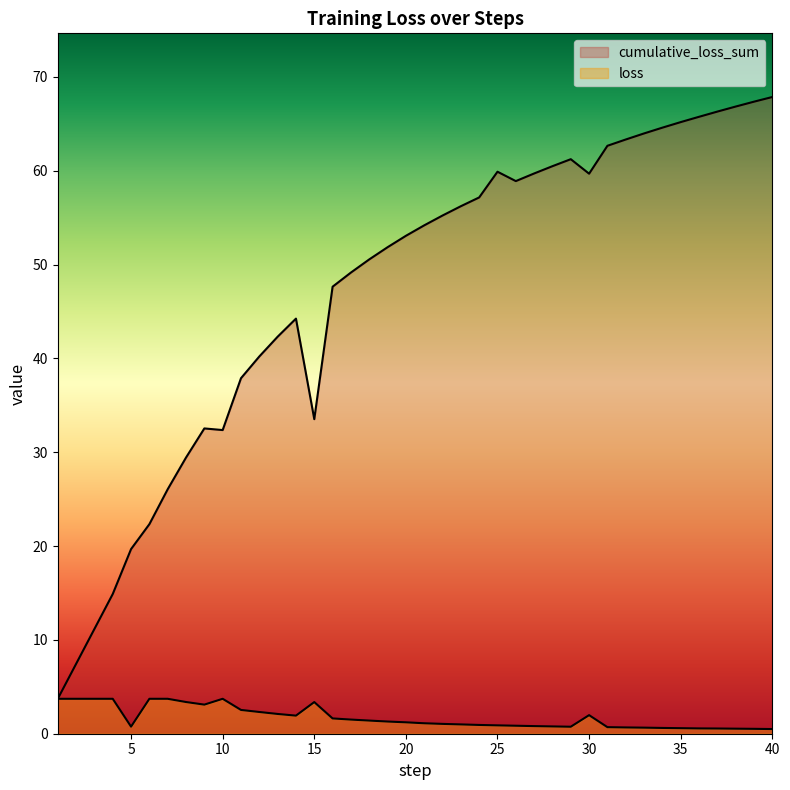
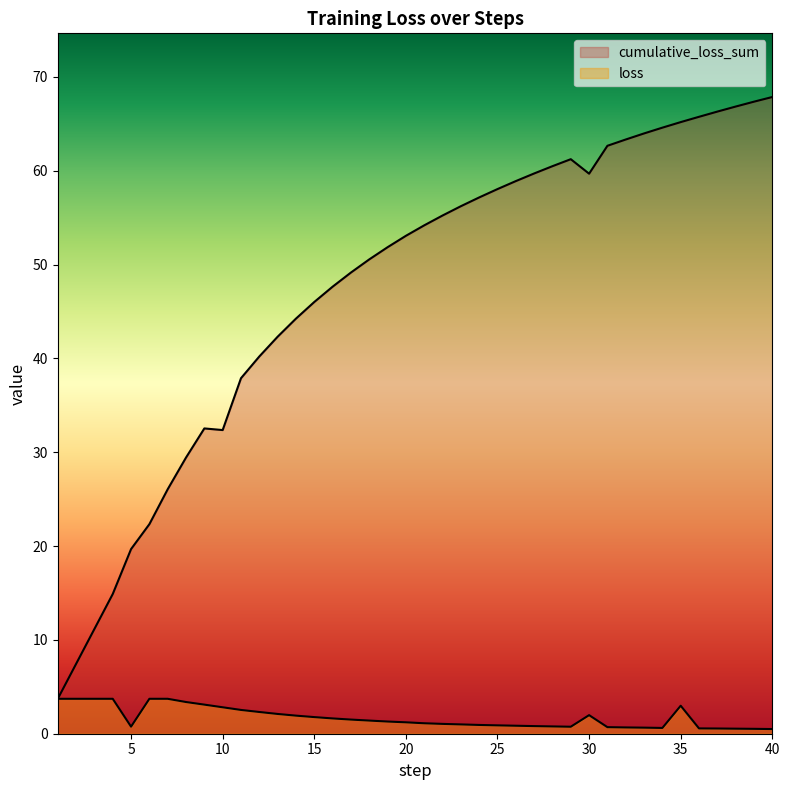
  {
    "cumulative_loss_sum": {
      "5": 20,
      "10": 32,
-     "15": 34,
+     "15": 46,
      "20": 53,
-     "25": 60,
+     "25": 58,
      "30": 60,
      "35": 65,
      "40": 68
    },
    "loss": {
      "5": 1,
-     "10": 4,
-     "15": 3,
+     "10": 3,
+     "15": 2,
      "20": 1,
      "25": 1,
      "30": 2,
-     "35": 1,
+     "35": 3,
      "40": 0
    }
  }
